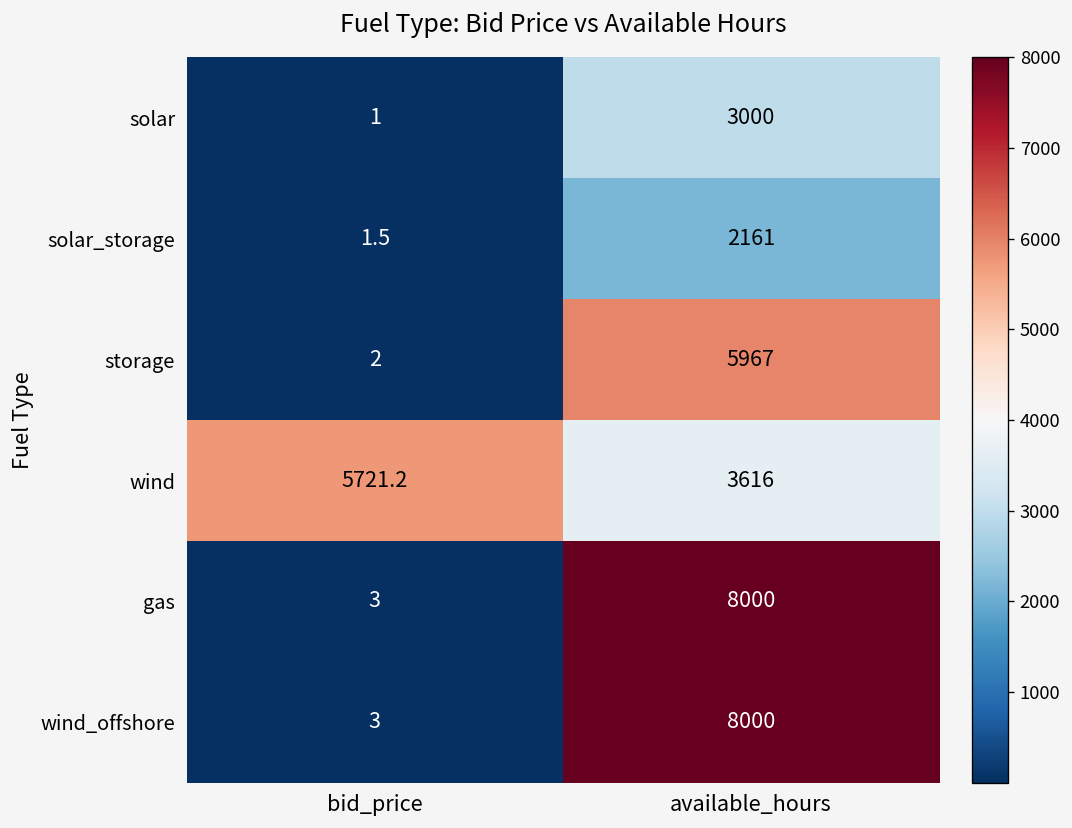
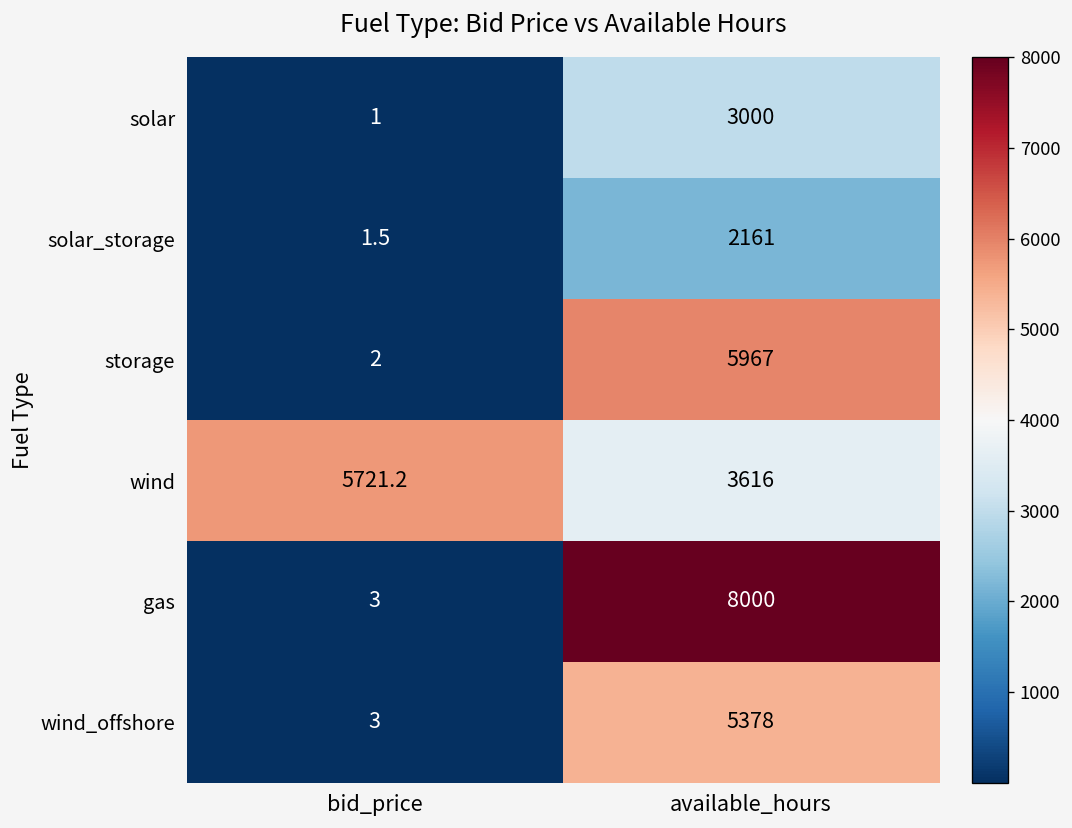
  {
    "solar": {
      "bid_price": 1,
      "available_hours": 3000
    },
    "solar_storage": {
      "bid_price": 1.5,
      "available_hours": 2161
    },
    "storage": {
      "bid_price": 2,
      "available_hours": 5967
    },
    "wind": {
      "bid_price": 5721.2,
      "available_hours": 3616
    },
    "gas": {
      "bid_price": 3,
      "available_hours": 8000
    },
    "wind_offshore": {
      "bid_price": 3,
-     "available_hours": 8000
+     "available_hours": 5378
    }
  }
